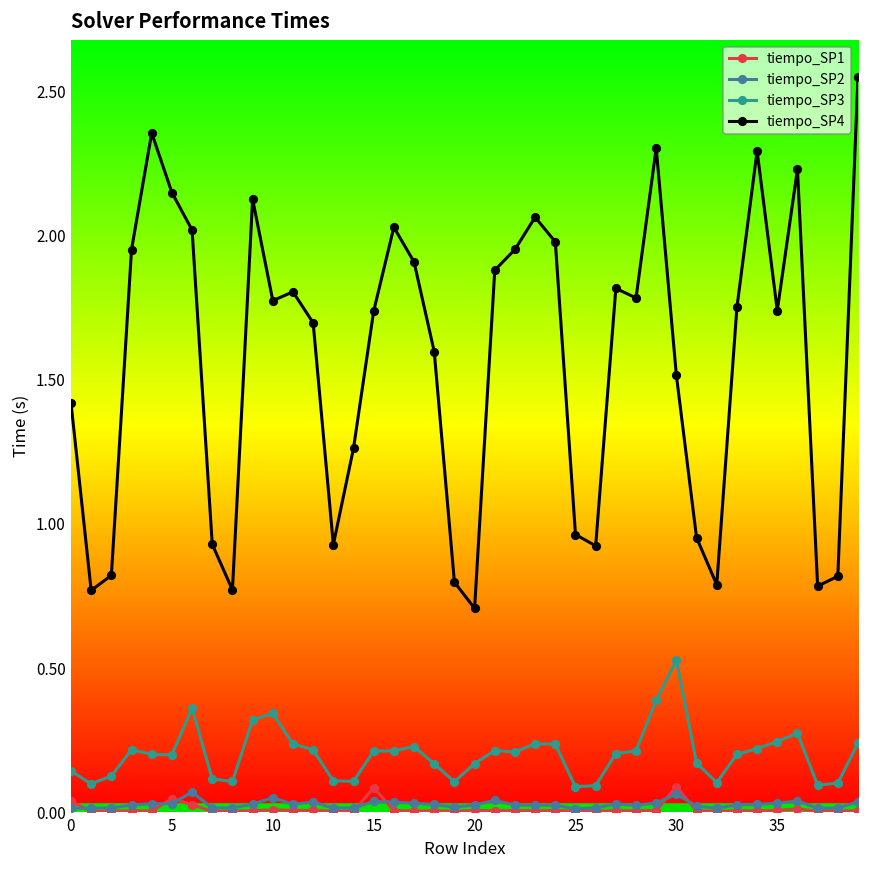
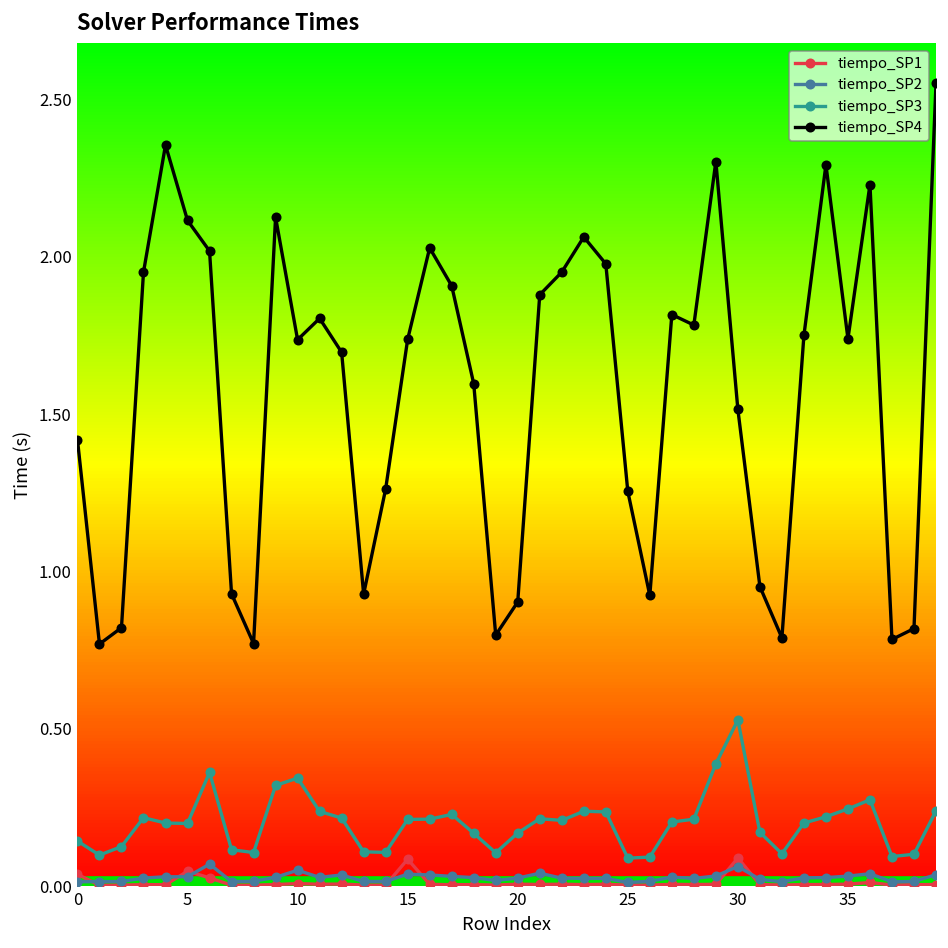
  {
    "tiempo_SP1": {
      "0": 0.04,
      "5": 0.05,
      "15": 0.09,
      "30": 0.09
    },
    "tiempo_SP4": {
      "0": 1.42,
-     "5": 2.15,
-     "10": 1.77,
+     "5": 2.12,
+     "10": 1.74,
      "15": 1.74,
-     "20": 0.71,
-     "25": 0.96,
+     "20": 0.90,
+     "25": 1.25,
      "30": 1.52,
      "35": 1.74
    }
  }
